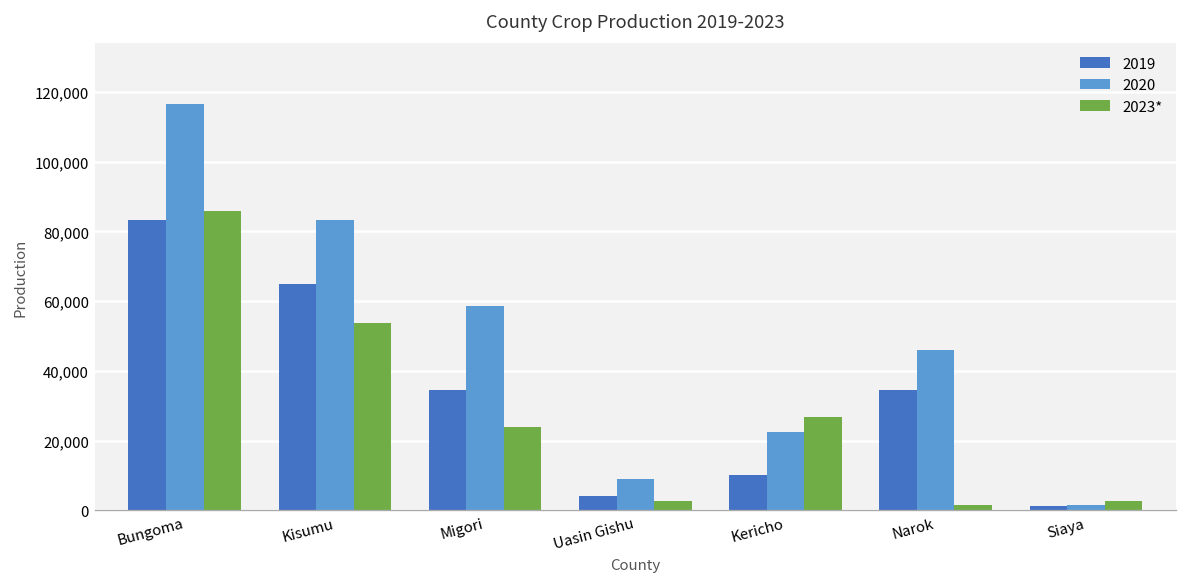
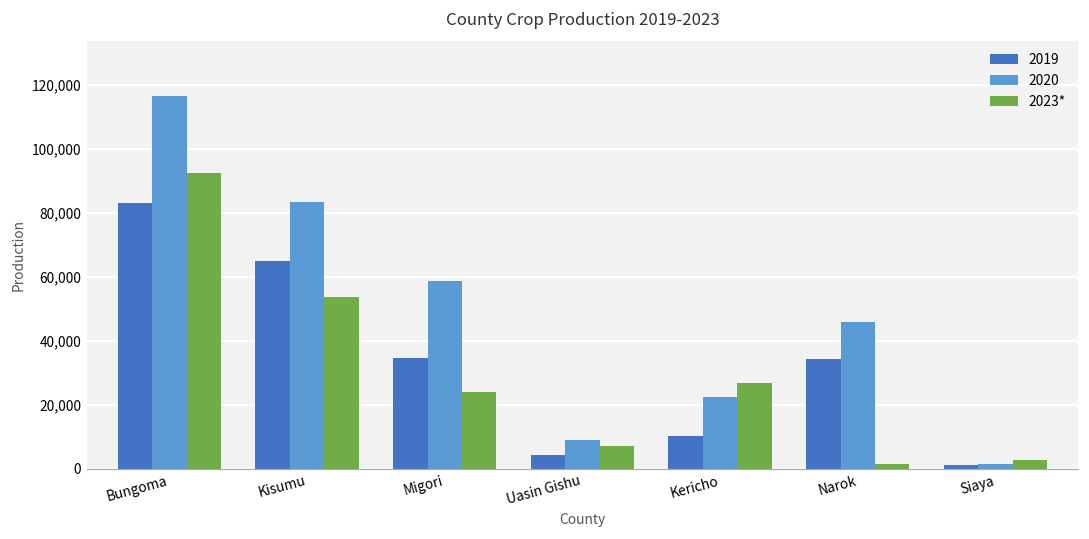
  {
    "2023*": {
-     "Bungoma": "86,000",
+     "Bungoma": "92,000",
      "Kisumu": "54,000",
      "Migori": "24,000",
-     "Uasin Gishu": "3,000",
+     "Uasin Gishu": "7,000",
      "Kericho": "27,000",
      "Narok": "2,000",
      "Siaya": "3,000"
    }
  }
